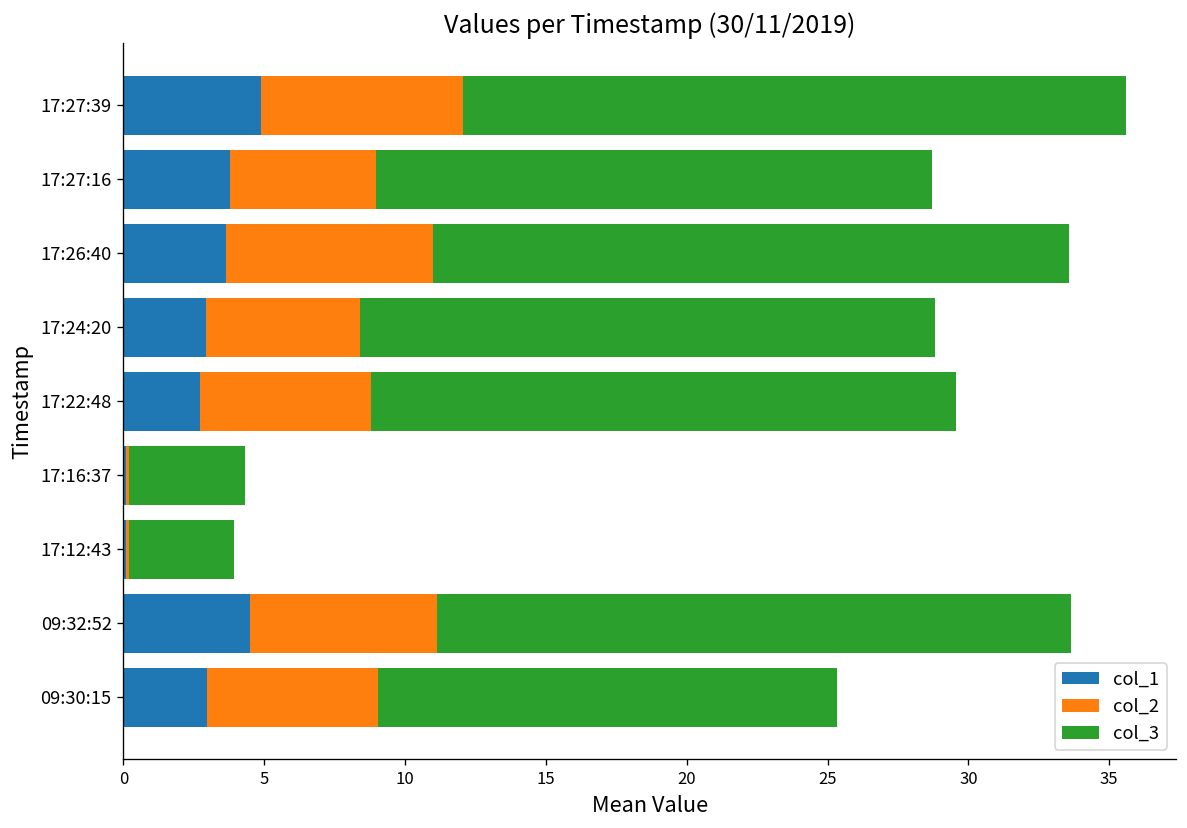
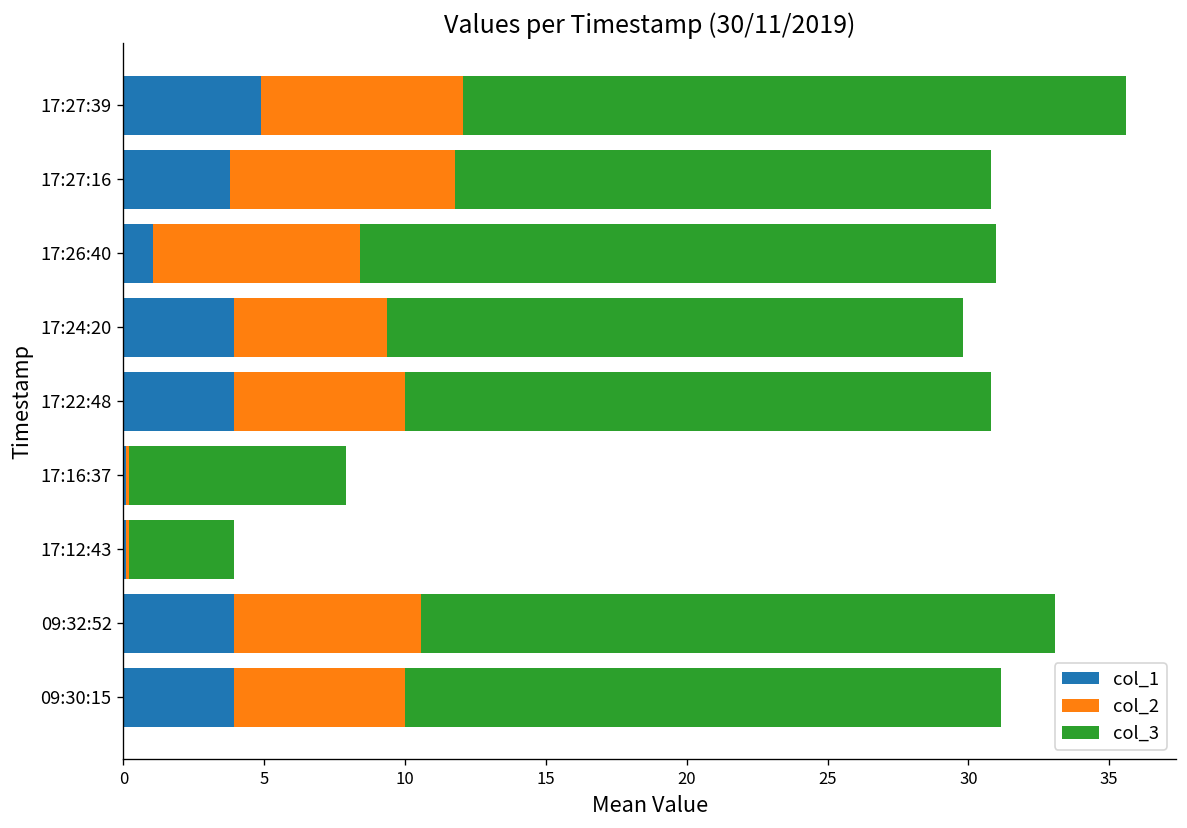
  {
    "col_1": {
      "17:27:39": 4.9,
      "17:27:16": 3.8,
-     "17:26:40": 3.7,
-     "17:24:20": 2.9,
-     "17:22:48": 2.7,
-     "09:32:52": 4.5,
-     "09:30:15": 3.0
+     "17:26:40": 1.1,
+     "17:24:20": 3.9,
+     "17:22:48": 3.9,
+     "09:32:52": 3.9,
+     "09:30:15": 3.9
    },
    "col_2": {
      "17:27:39": 7.2,
-     "17:27:16": 5.2,
+     "17:27:16": 8.0,
      "17:26:40": 7.3,
      "17:24:20": 5.5,
      "17:22:48": 6.1,
      "09:32:52": 6.6,
      "09:30:15": 6.1
    },
    "col_3": {
      "17:27:39": 23.5,
-     "17:27:16": 19.7,
+     "17:27:16": 19.0,
      "17:26:40": 22.6,
      "17:24:20": 20.4,
      "17:22:48": 20.8,
-     "17:16:37": 4.1,
+     "17:16:37": 7.7,
      "17:12:43": 3.7,
      "09:32:52": 22.5,
-     "09:30:15": 16.3
+     "09:30:15": 21.2
    }
  }
